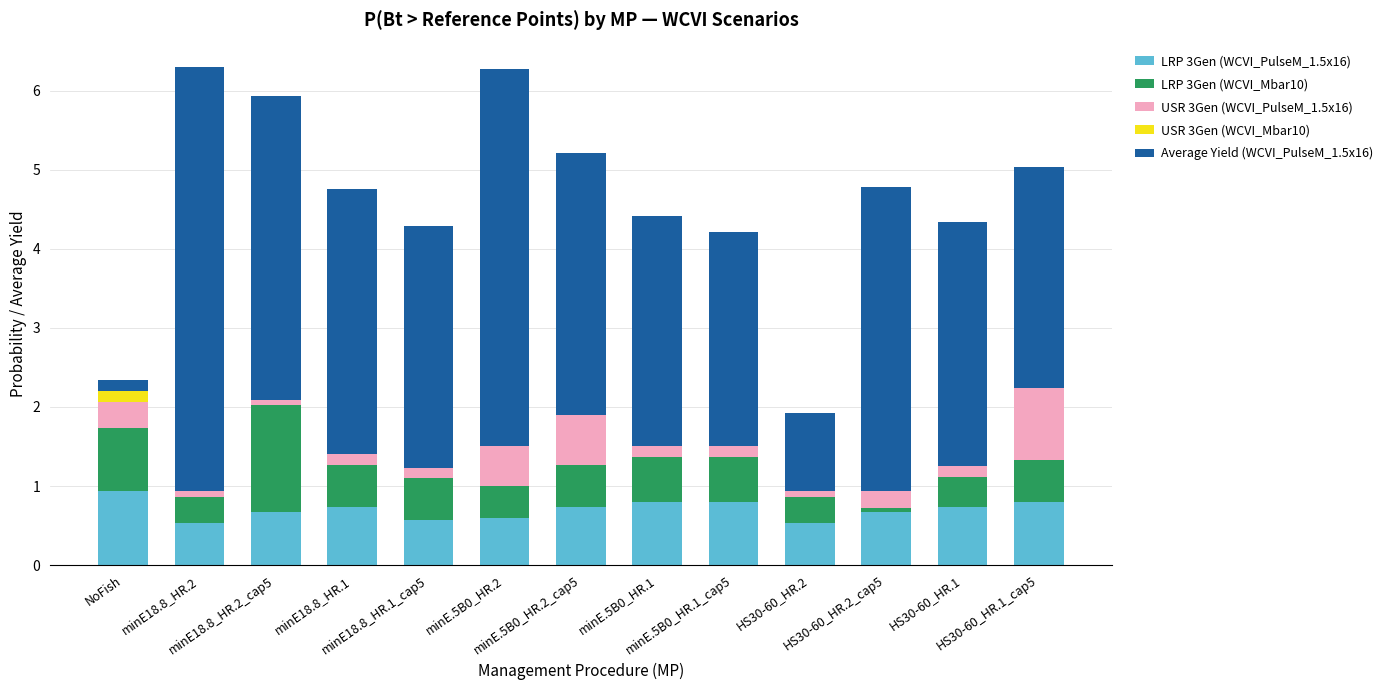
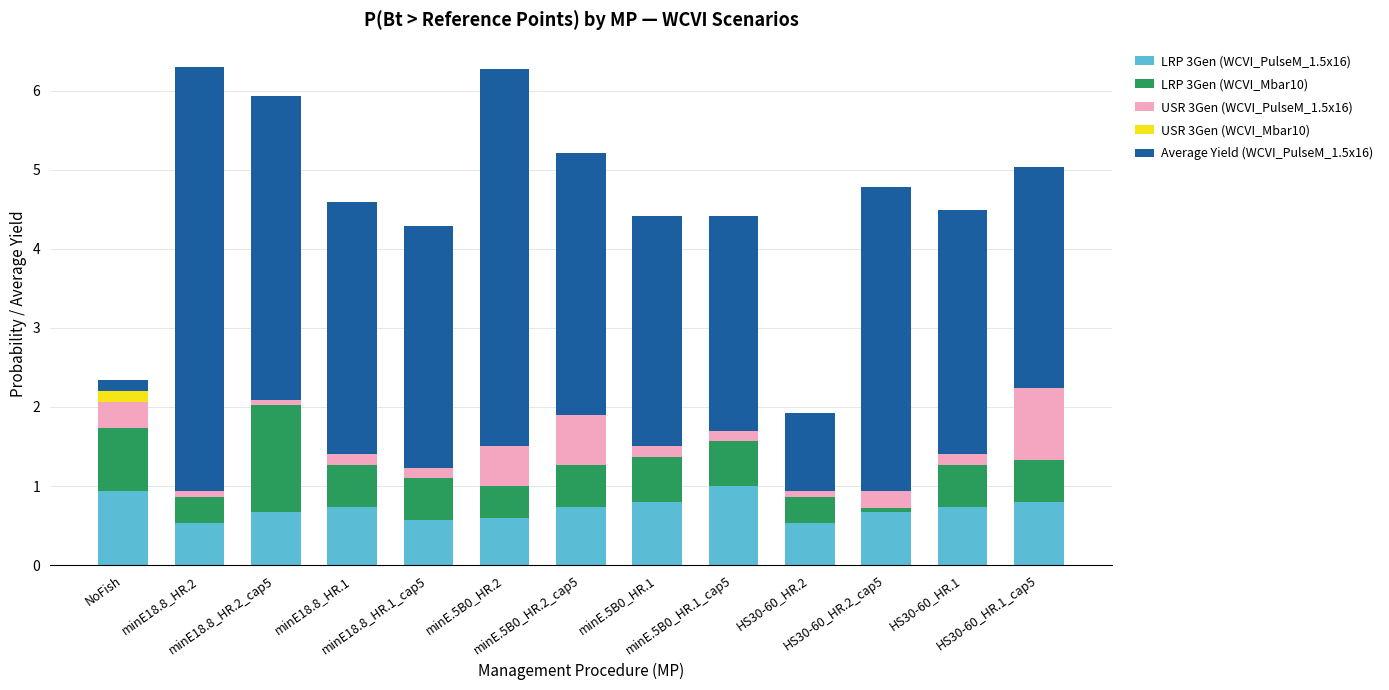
  {
    "LRP 3Gen (WCVI_PulseM_1.5x16)": {
      "NoFish": 0.9,
      "minE18.8_HR.2": 0.5,
      "minE18.8_HR.2_cap5": 0.7,
      "minE18.8_HR.1": 0.7,
      "minE18.8_HR.1_cap5": 0.6,
      "minE.5B0_HR.2": 0.6,
      "minE.5B0_HR.2_cap5": 0.7,
      "minE.5B0_HR.1": 0.8,
-     "minE.5B0_HR.1_cap5": 0.8,
+     "minE.5B0_HR.1_cap5": 1.0,
      "HS30-60_HR.2": 0.5,
      "HS30-60_HR.2_cap5": 0.7,
      "HS30-60_HR.1": 0.7,
      "HS30-60_HR.1_cap5": 0.8
    },
    "LRP 3Gen (WCVI_Mbar10)": {
      "NoFish": 0.8,
      "minE18.8_HR.2": 0.3,
      "minE18.8_HR.2_cap5": 1.4,
      "minE18.8_HR.1": 0.5,
      "minE18.8_HR.1_cap5": 0.5,
      "minE.5B0_HR.2": 0.4,
      "minE.5B0_HR.2_cap5": 0.5,
      "minE.5B0_HR.1": 0.6,
      "minE.5B0_HR.1_cap5": 0.6,
      "HS30-60_HR.2": 0.3,
      "HS30-60_HR.2_cap5": 0.1,
-     "HS30-60_HR.1": 0.4,
+     "HS30-60_HR.1": 0.5,
      "HS30-60_HR.1_cap5": 0.5
    },
    "USR 3Gen (WCVI_PulseM_1.5x16)": {
      "NoFish": 0.3,
      "minE18.8_HR.2": 0.1,
      "minE18.8_HR.2_cap5": 0.1,
      "minE18.8_HR.1": 0.1,
      "minE18.8_HR.1_cap5": 0.1,
      "minE.5B0_HR.2": 0.5,
      "minE.5B0_HR.2_cap5": 0.6,
      "minE.5B0_HR.1": 0.1,
      "minE.5B0_HR.1_cap5": 0.1,
      "HS30-60_HR.2": 0.1,
      "HS30-60_HR.2_cap5": 0.2,
      "HS30-60_HR.1": 0.1,
      "HS30-60_HR.1_cap5": 0.9
    },
    "USR 3Gen (WCVI_Mbar10)": {
      "NoFish": 0.1,
      "minE18.8_HR.2": 0.0,
      "minE18.8_HR.2_cap5": 0.0,
      "minE18.8_HR.1": 0.0,
      "minE18.8_HR.1_cap5": 0.0,
      "minE.5B0_HR.2": 0.0,
      "minE.5B0_HR.2_cap5": 0.0,
      "minE.5B0_HR.1": 0.0,
      "minE.5B0_HR.1_cap5": 0.0,
      "HS30-60_HR.2": 0.0,
      "HS30-60_HR.2_cap5": 0.0,
      "HS30-60_HR.1": 0.0,
      "HS30-60_HR.1_cap5": 0.0
    },
    "Average Yield (WCVI_PulseM_1.5x16)": {
      "NoFish": 0.1,
      "minE18.8_HR.2": 5.4,
      "minE18.8_HR.2_cap5": 3.8,
-     "minE18.8_HR.1": 3.4,
+     "minE18.8_HR.1": 3.2,
      "minE18.8_HR.1_cap5": 3.1,
      "minE.5B0_HR.2": 4.8,
      "minE.5B0_HR.2_cap5": 3.3,
      "minE.5B0_HR.1": 2.9,
      "minE.5B0_HR.1_cap5": 2.7,
      "HS30-60_HR.2": 1.0,
      "HS30-60_HR.2_cap5": 3.8,
      "HS30-60_HR.1": 3.1,
      "HS30-60_HR.1_cap5": 2.8
    }
  }
